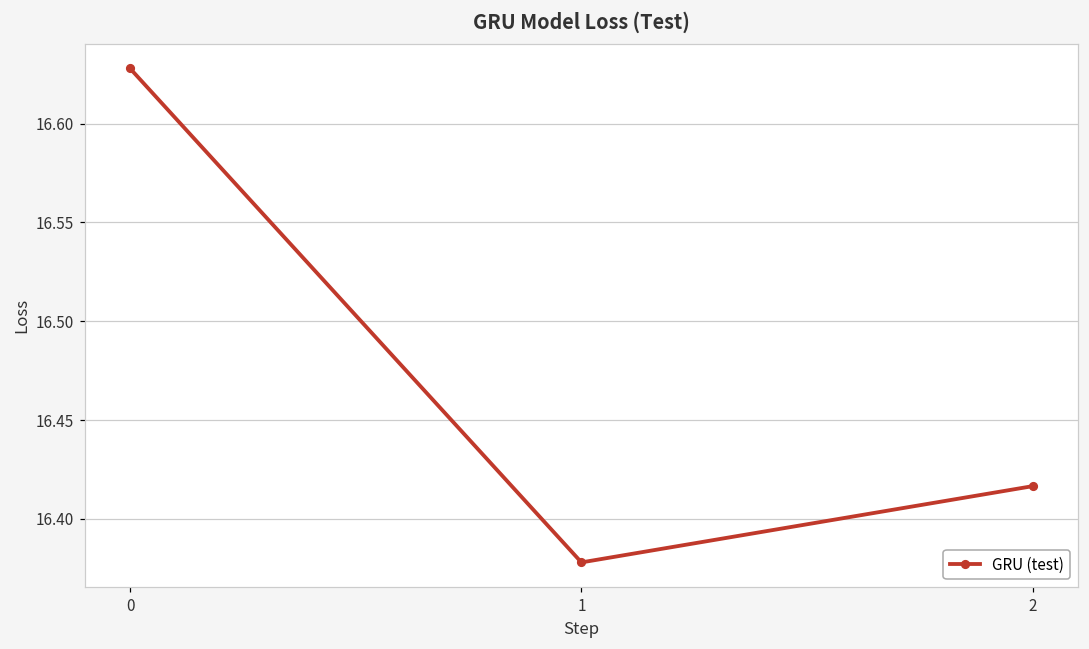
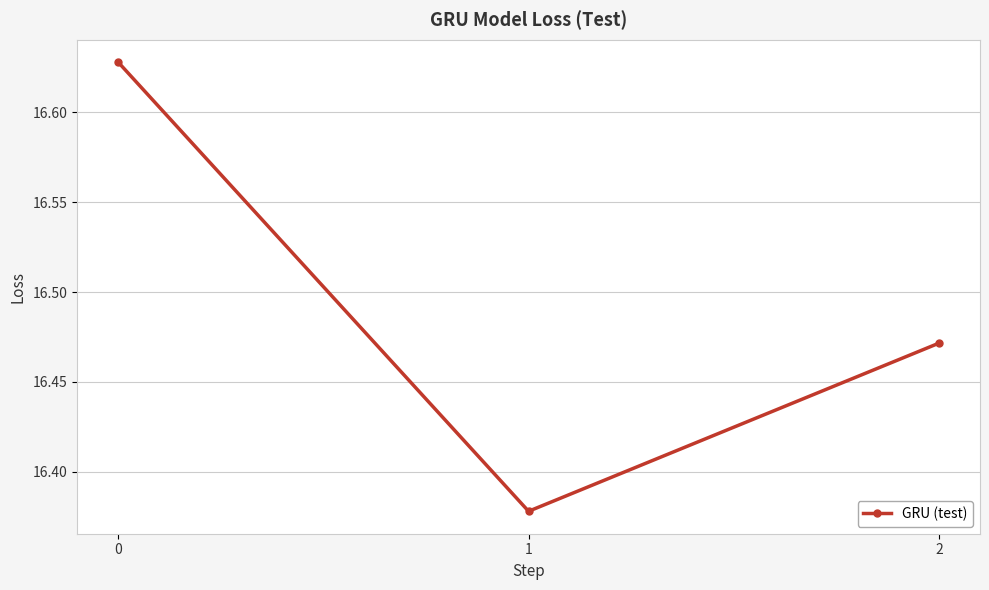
  {
    "0": 16.628,
    "1": 16.378,
-   "2": 16.417
+   "2": 16.472
  }
